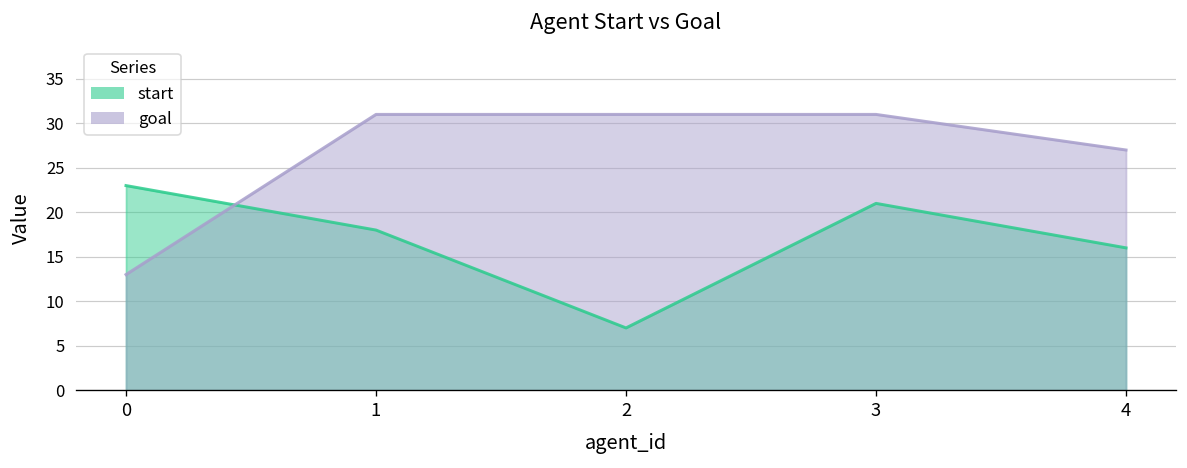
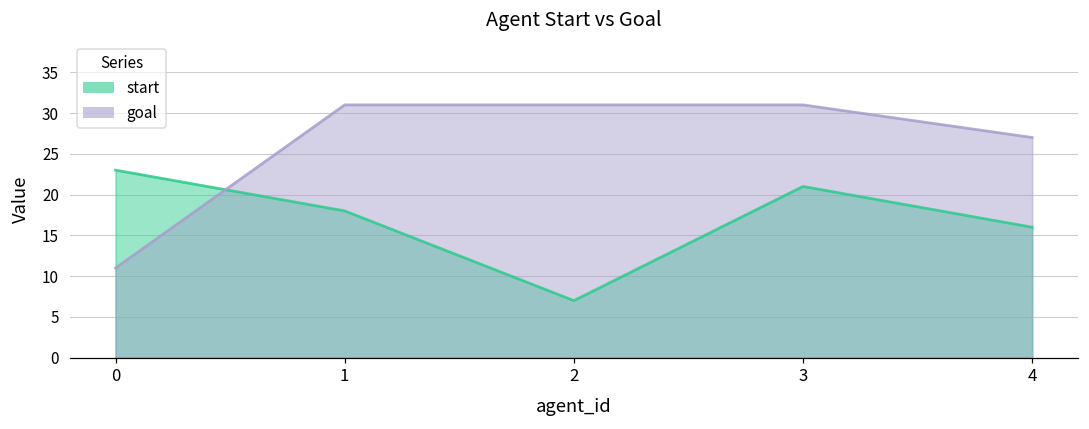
  {
    "start": {
      "0": 23,
      "1": 18,
      "2": 7,
      "3": 21,
      "4": 16
    },
    "goal": {
-     "0": 13,
+     "0": 11,
      "1": 31,
      "2": 31,
      "3": 31,
      "4": 27
    }
  }
